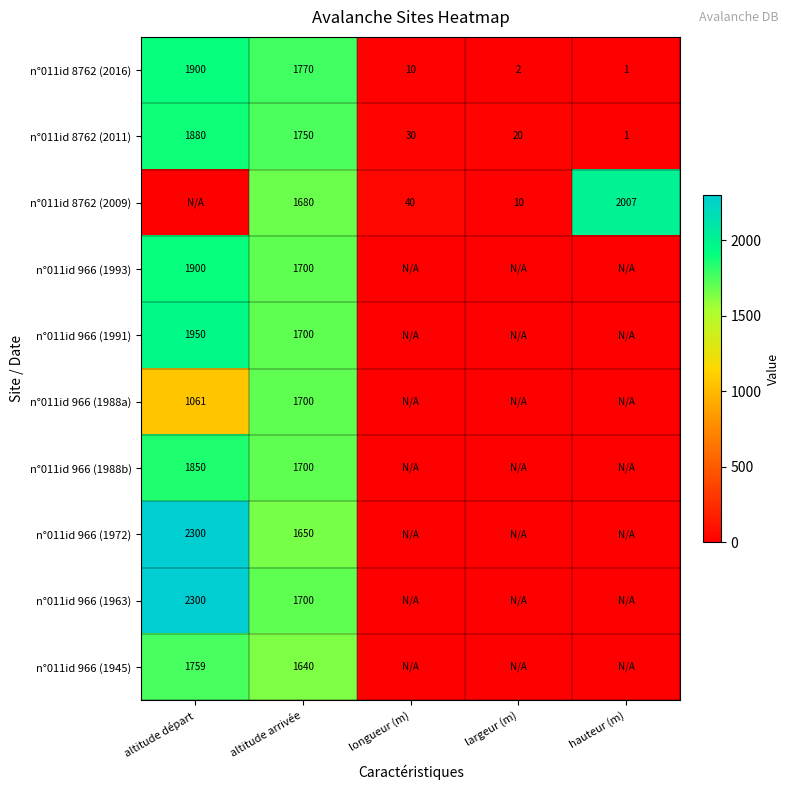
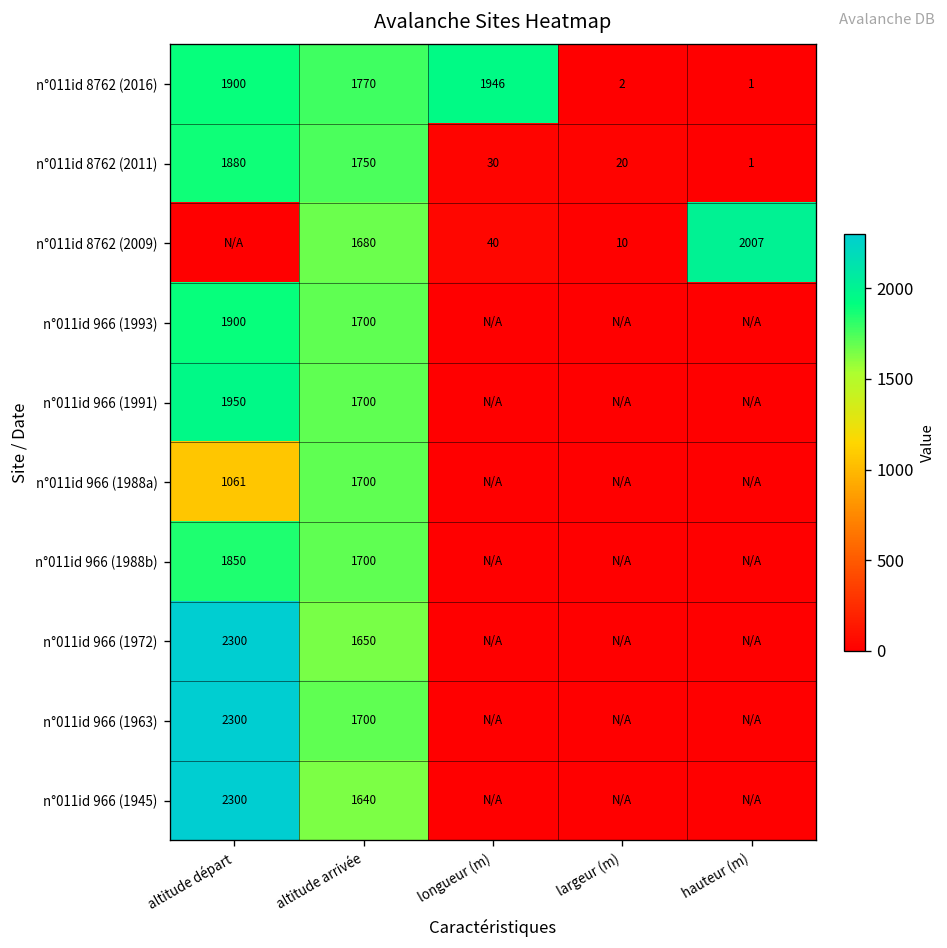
  {
    "n°011id 8762 (2016)": {
      "altitude départ": 1900,
      "altitude arrivée": 1770,
-     "longueur (m)": 10,
+     "longueur (m)": 1946,
      "largeur (m)": 2,
      "hauteur (m)": 1
    },
    "n°011id 8762 (2011)": {
      "altitude départ": 1880,
      "altitude arrivée": 1750,
      "longueur (m)": 30,
      "largeur (m)": 20,
      "hauteur (m)": 1
    },
    "n°011id 8762 (2009)": {
      "altitude arrivée": 1680,
      "longueur (m)": 40,
      "largeur (m)": 10,
      "hauteur (m)": 2007
    },
    "n°011id 966 (1993)": {
      "altitude départ": 1900,
      "altitude arrivée": 1700
    },
    "n°011id 966 (1991)": {
      "altitude départ": 1950,
      "altitude arrivée": 1700
    },
    "n°011id 966 (1988a)": {
      "altitude départ": 1061,
      "altitude arrivée": 1700
    },
    "n°011id 966 (1988b)": {
      "altitude départ": 1850,
      "altitude arrivée": 1700
    },
    "n°011id 966 (1972)": {
      "altitude départ": 2300,
      "altitude arrivée": 1650
    },
    "n°011id 966 (1963)": {
      "altitude départ": 2300,
      "altitude arrivée": 1700
    },
    "n°011id 966 (1945)": {
-     "altitude départ": 1759,
+     "altitude départ": 2300,
      "altitude arrivée": 1640
    }
  }
